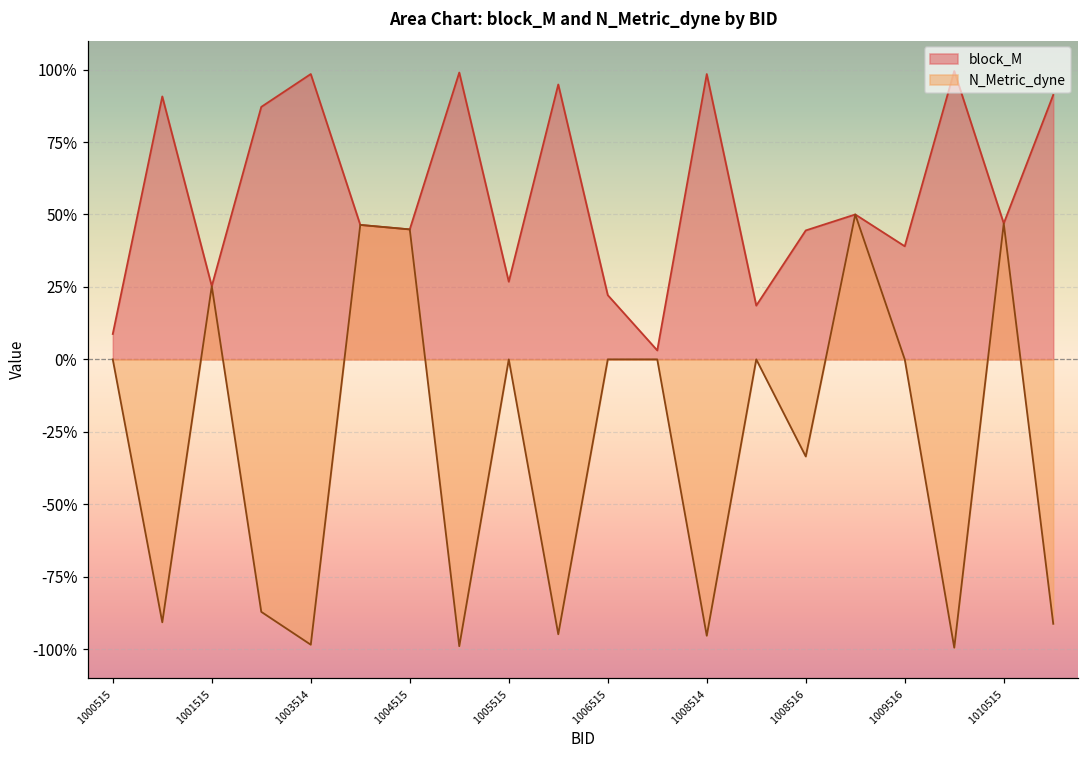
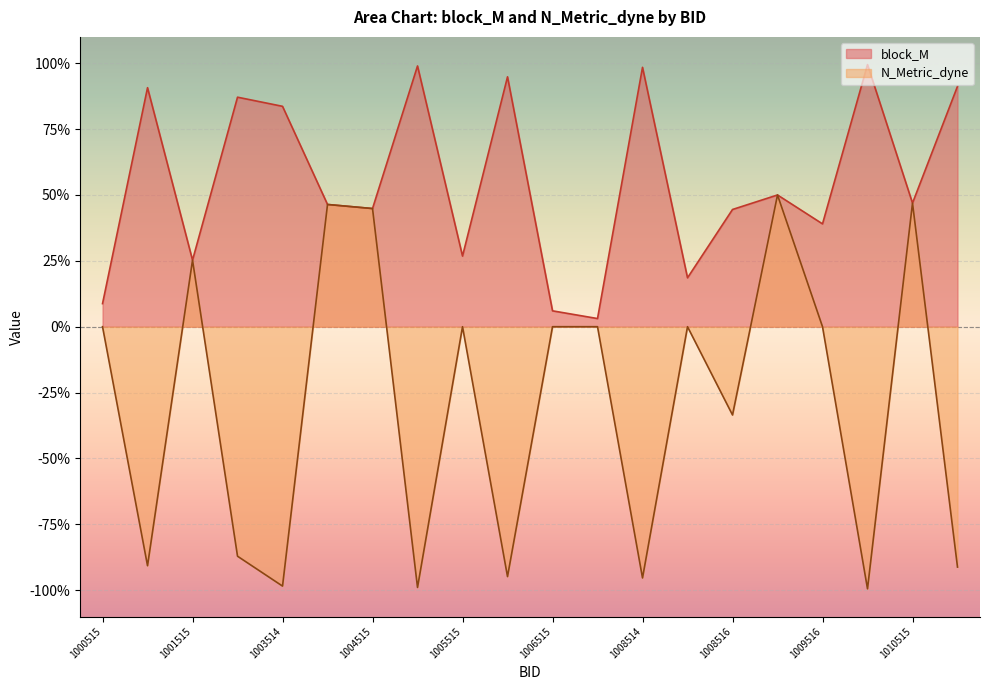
  {
    "block_M": {
      "1000515": "9%",
-     "1003514": "98%",
+     "1003514": "84%",
      "1005515": "27%",
-     "1006515": "22%",
+     "1006515": "6%",
      "1008514": "98%",
      "1008516": "44%",
      "1009516": "39%"
    }
  }
